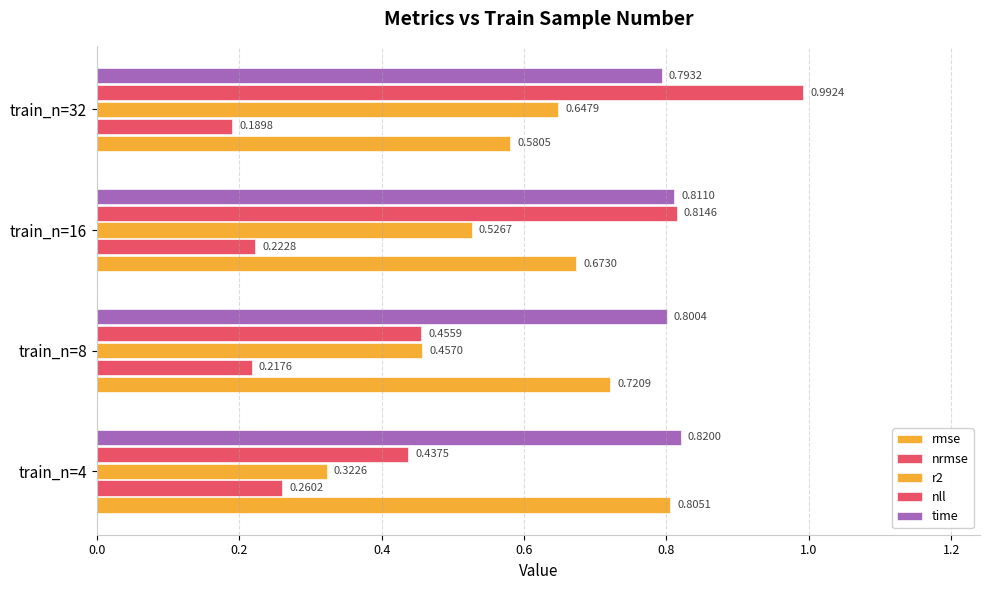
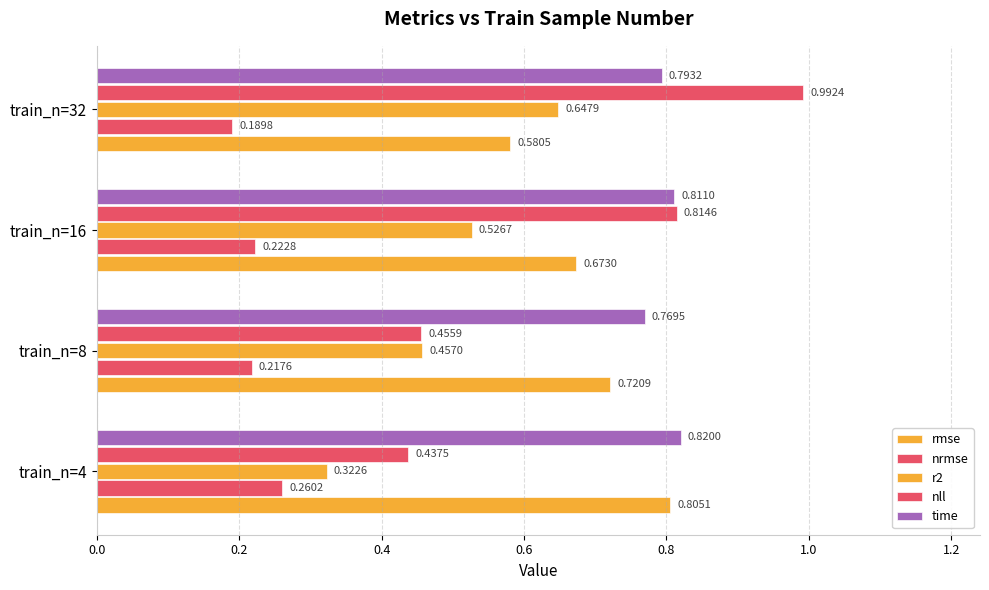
  {
    "time": {
      "train_n=32": 0.7932,
      "train_n=16": 0.8110,
-     "train_n=8": 0.8004,
+     "train_n=8": 0.7695,
      "train_n=4": 0.8200
    }
  }
